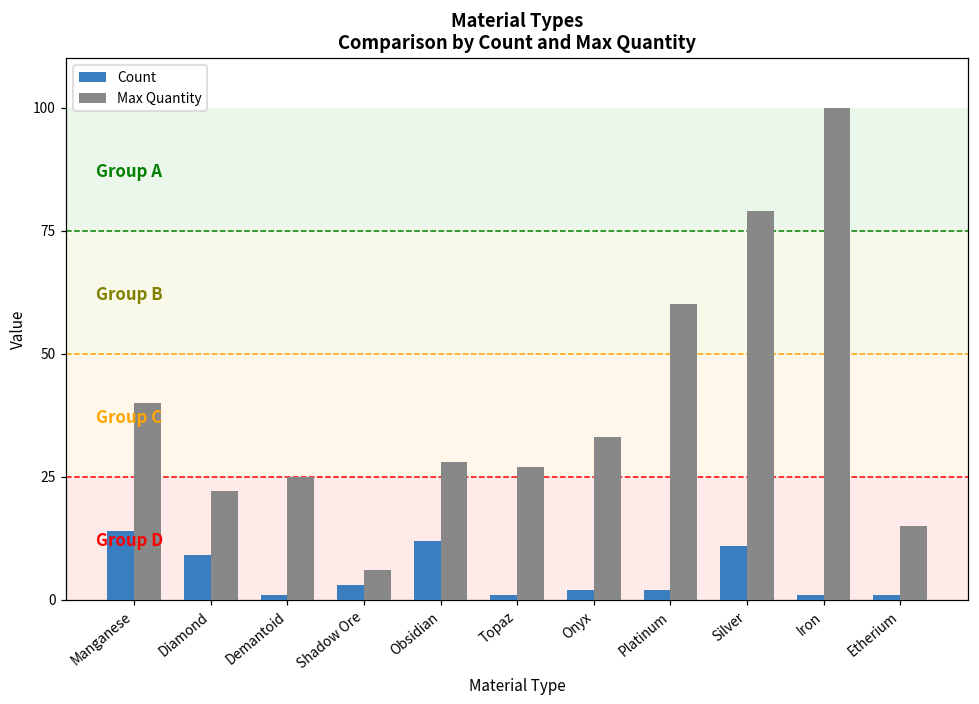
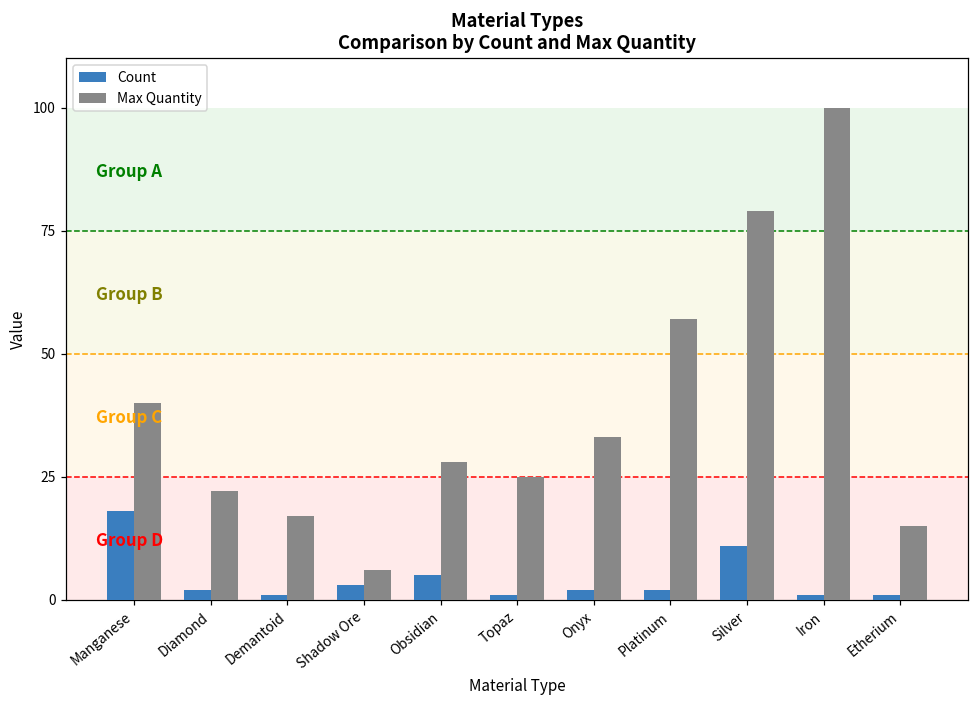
  {
    "Count": {
-     "Manganese": 14,
-     "Diamond": 9,
+     "Manganese": 18,
+     "Diamond": 2,
      "Demantoid": 1,
      "Shadow Ore": 3,
-     "Obsidian": 12,
+     "Obsidian": 5,
      "Topaz": 1,
      "Onyx": 2,
      "Platinum": 2,
      "Silver": 11,
      "Iron": 1,
      "Etherium": 1
    },
    "Max Quantity": {
      "Manganese": 40,
      "Diamond": 22,
-     "Demantoid": 25,
+     "Demantoid": 17,
      "Shadow Ore": 6,
      "Obsidian": 28,
-     "Topaz": 27,
+     "Topaz": 25,
      "Onyx": 33,
-     "Platinum": 60,
+     "Platinum": 57,
      "Silver": 79,
      "Iron": 100,
      "Etherium": 15
    }
  }
